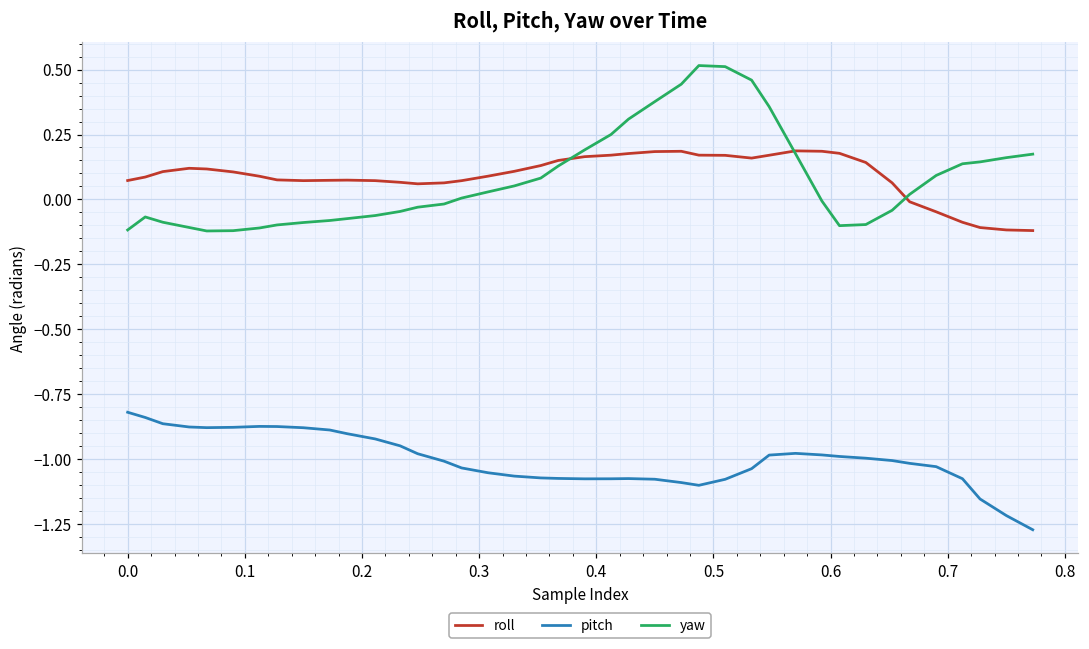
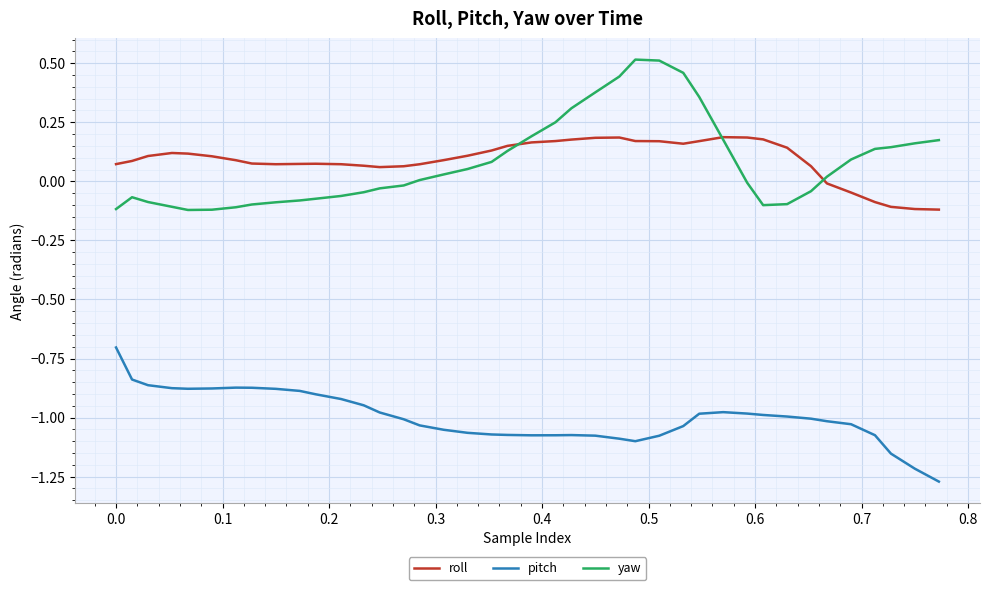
  {
    "roll": {
      "0.0": 0.07
    },
    "pitch": {
-     "0.0": -0.82
+     "0.0": -0.70
    },
    "yaw": {
      "0.0": -0.12
    }
  }
